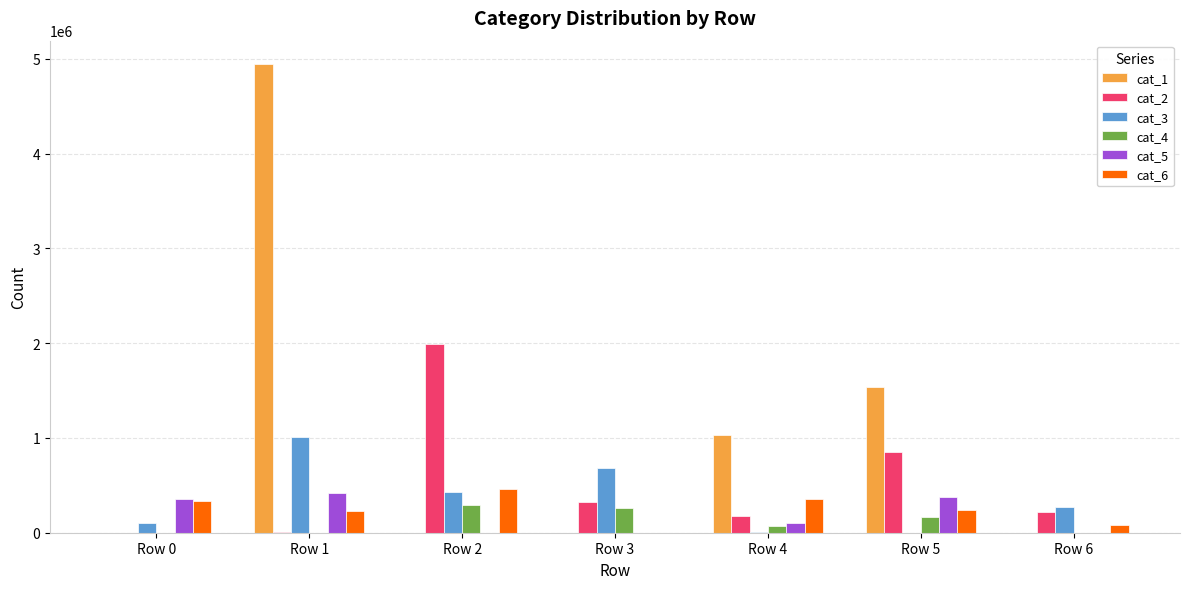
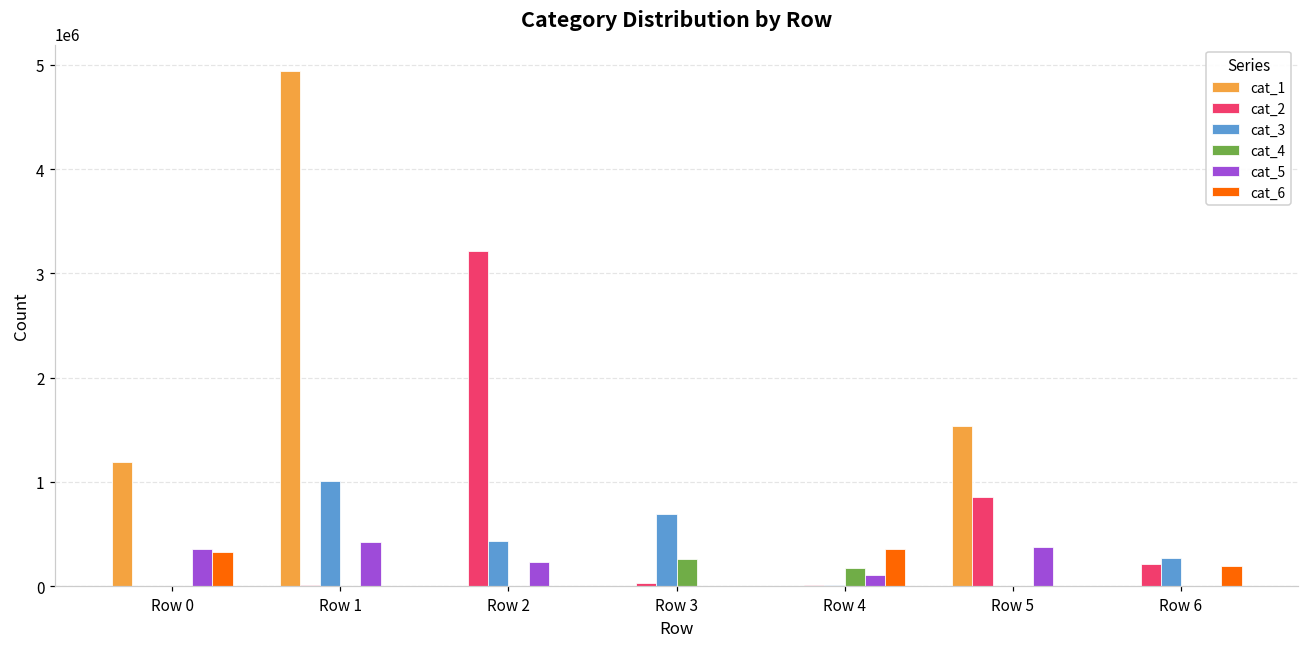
  {
    "cat_1": {
-     "Row 0": 0,
+     "Row 0": 1200000,
      "Row 1": 4900000,
-     "Row 4": 1000000,
+     "Row 4": 0,
      "Row 5": 1500000,
      "Row 6": 0
    },
    "cat_2": {
      "Row 0": 0,
-     "Row 2": 2000000,
-     "Row 3": 300000,
-     "Row 4": 200000,
+     "Row 2": 3200000,
+     "Row 3": 0,
+     "Row 4": 0,
      "Row 5": 900000,
      "Row 6": 200000
    },
    "cat_3": {
-     "Row 0": 100000,
+     "Row 0": 0,
      "Row 1": 1000000,
      "Row 2": 400000,
      "Row 3": 700000,
      "Row 6": 300000
    },
    "cat_4": {
      "Row 0": 0,
-     "Row 2": 300000,
+     "Row 2": 0,
      "Row 3": 300000,
-     "Row 4": 100000,
-     "Row 5": 200000
+     "Row 4": 200000,
+     "Row 5": 0
    },
    "cat_5": {
      "Row 0": 400000,
      "Row 1": 400000,
-     "Row 2": 0,
+     "Row 2": 200000,
      "Row 3": 0,
      "Row 4": 100000,
      "Row 5": 400000
    },
    "cat_6": {
      "Row 0": 300000,
-     "Row 1": 200000,
-     "Row 2": 500000,
+     "Row 1": 0,
+     "Row 2": 0,
      "Row 3": 0,
      "Row 4": 400000,
-     "Row 5": 200000,
-     "Row 6": 100000
+     "Row 5": 0,
+     "Row 6": 200000
    }
  }
